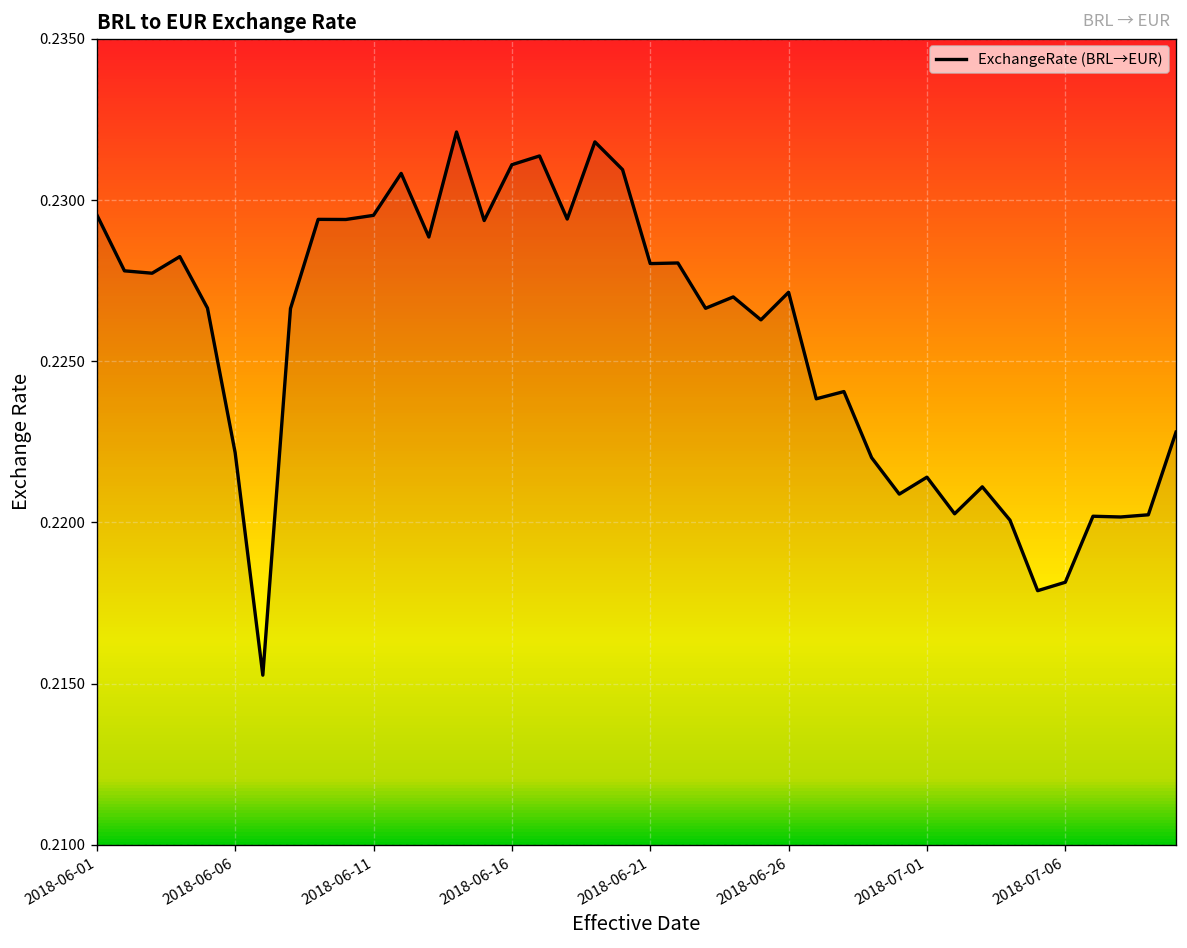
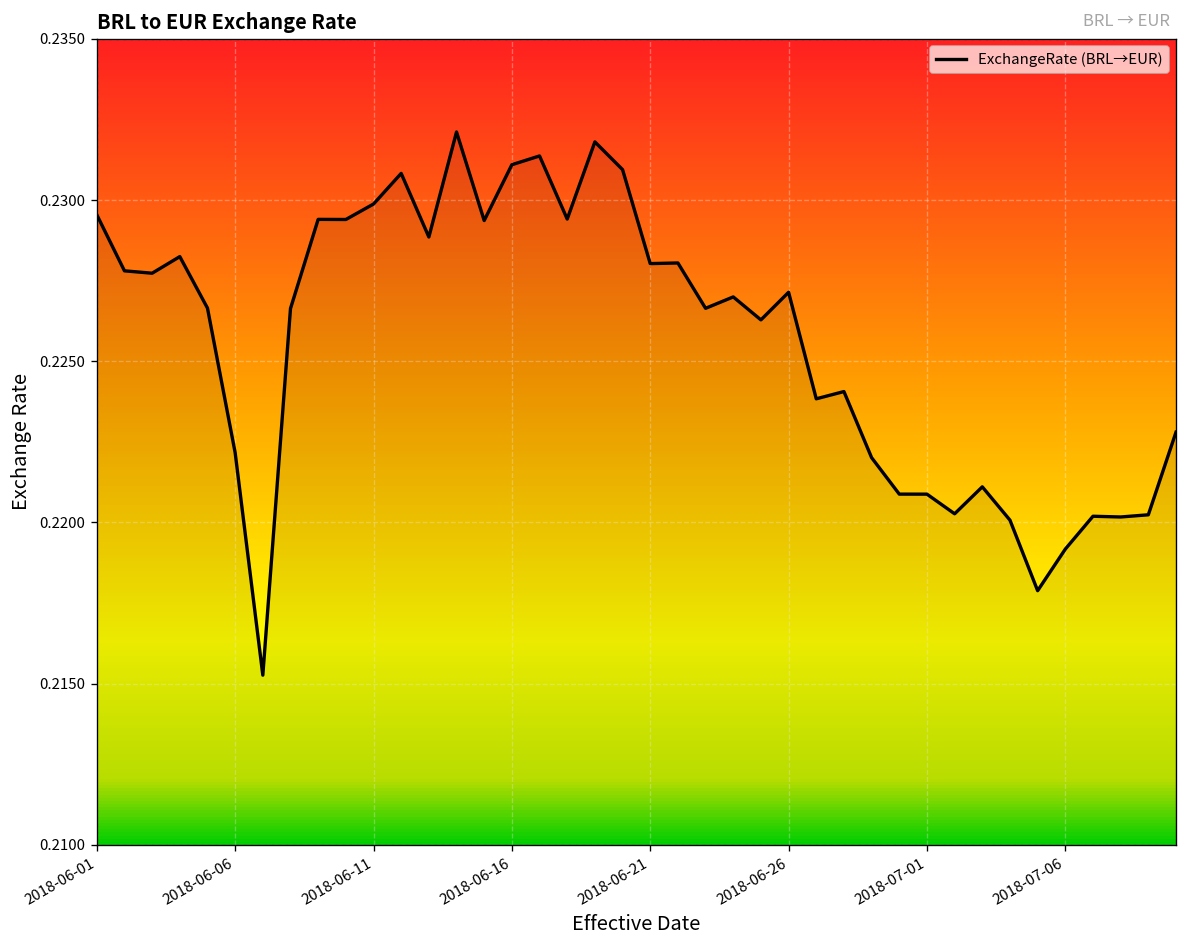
  {
    "2018-06-01": 0.2295,
    "2018-06-06": 0.2222,
-   "2018-06-11": 0.2295,
+   "2018-06-11": 0.2299,
    "2018-06-16": 0.2311,
    "2018-06-21": 0.2280,
    "2018-06-26": 0.2271,
-   "2018-07-01": 0.2214,
-   "2018-07-06": 0.2181
+   "2018-07-01": 0.2209,
+   "2018-07-06": 0.2192
  }
